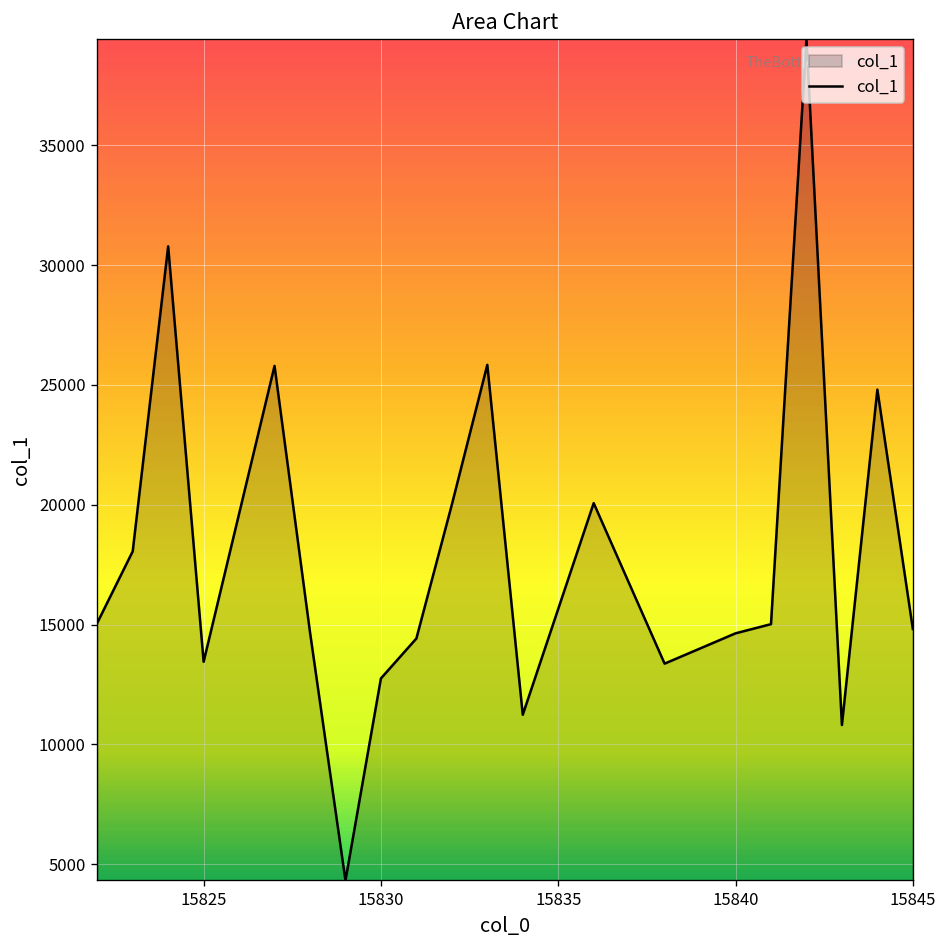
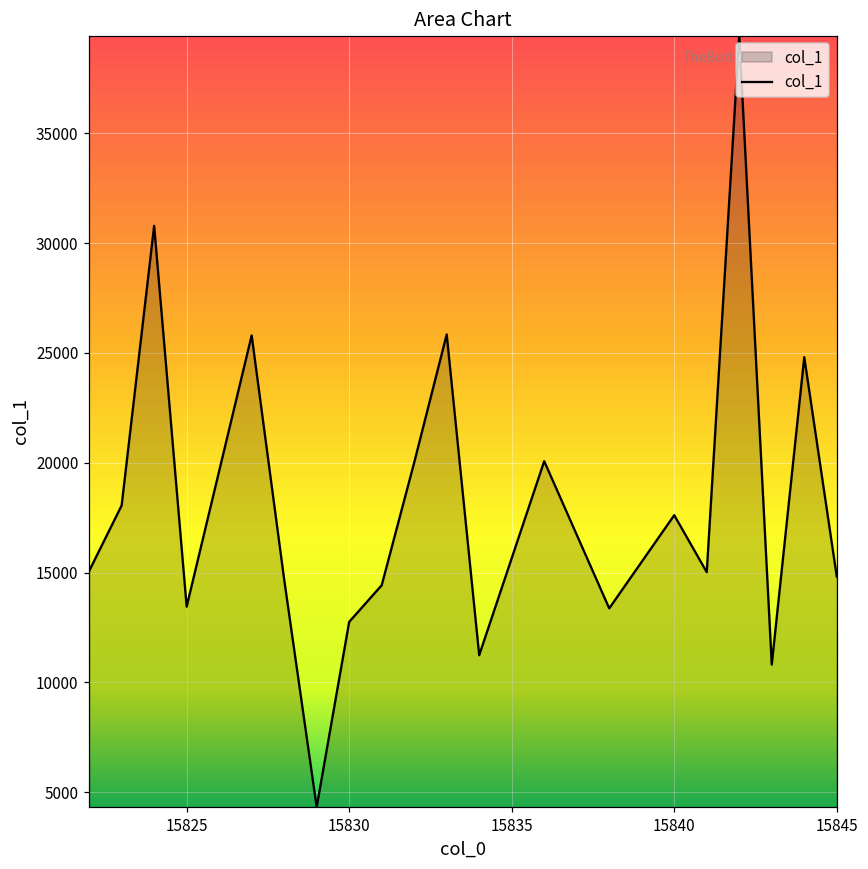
  {
    "15825": 13400,
    "15830": 12800,
-   "15840": 14600,
+   "15840": 17600,
    "15845": 14800
  }
